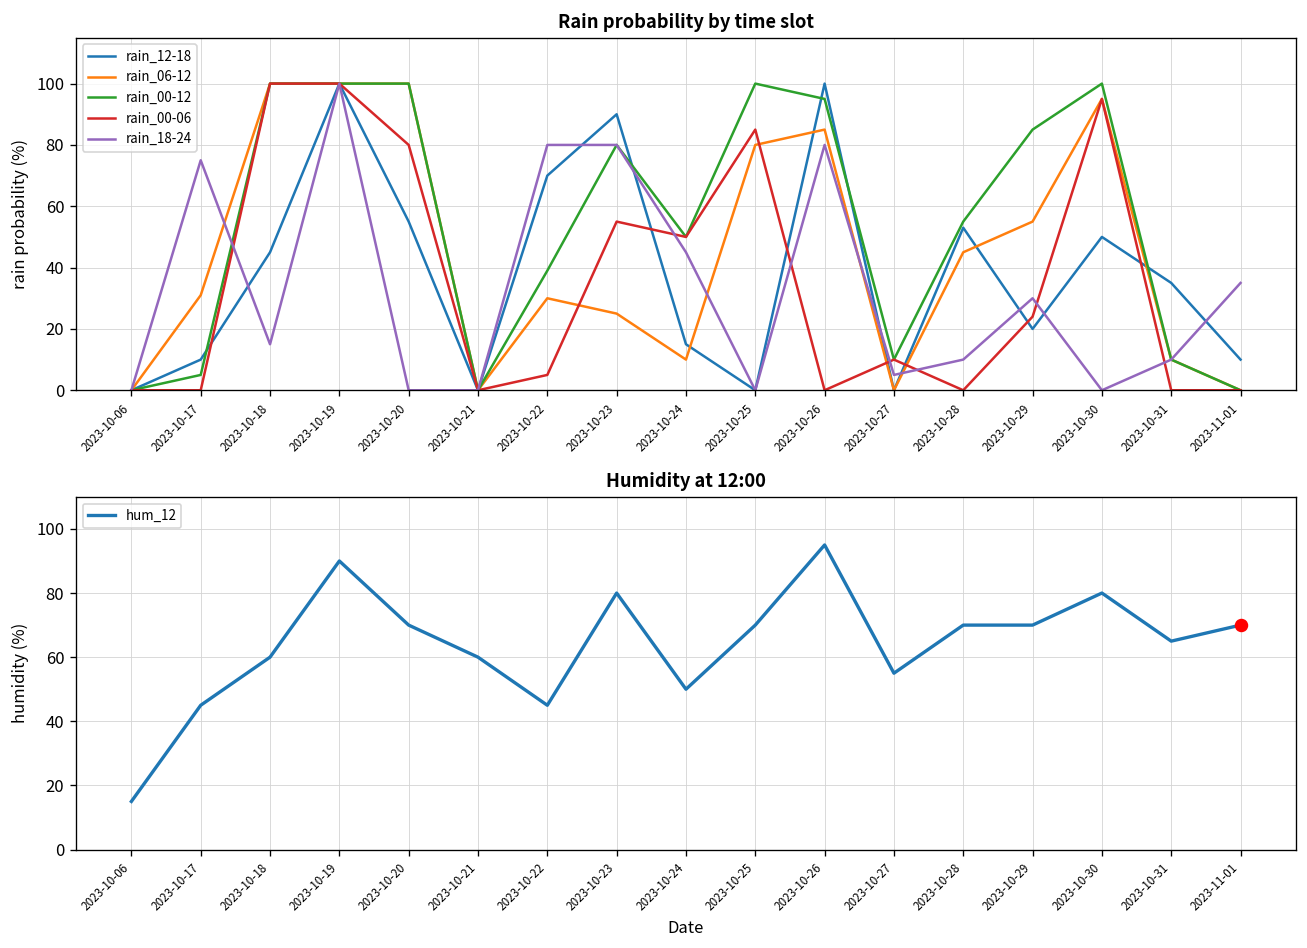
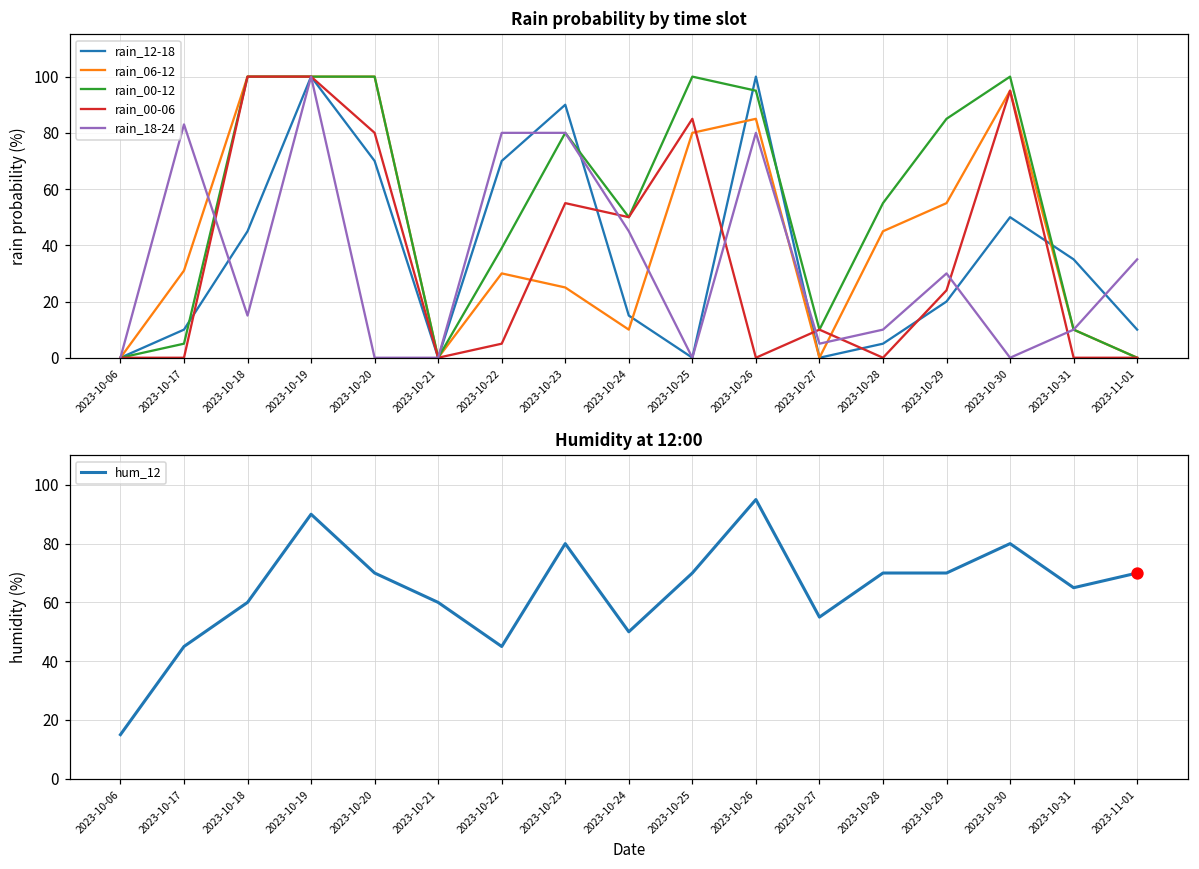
  {
    "Rain probability by time slot": {
      "rain_12-18": {
        "2023-10-17": 10,
        "2023-10-18": 45,
-       "2023-10-20": 55,
+       "2023-10-20": 70,
        "2023-10-22": 70,
        "2023-10-23": 90,
        "2023-10-24": 15,
        "2023-10-26": 100,
-       "2023-10-28": 53,
+       "2023-10-28": 5,
        "2023-10-29": 20,
        "2023-10-30": 50,
        "2023-10-31": 35,
        "2023-11-01": 10
      },
      "rain_06-12": {
        "2023-10-17": 31,
        "2023-10-22": 30,
        "2023-10-23": 25,
        "2023-10-24": 10,
        "2023-10-25": 80,
        "2023-10-26": 85,
        "2023-10-28": 45,
        "2023-10-29": 55
      },
      "rain_00-12": {
        "2023-10-17": 5,
        "2023-10-22": 39,
        "2023-10-25": 100,
        "2023-10-26": 95,
        "2023-10-28": 55,
        "2023-10-29": 85,
        "2023-10-30": 100
      },
      "rain_00-06": {
        "2023-10-17": 0,
        "2023-10-20": 80,
        "2023-10-22": 5,
        "2023-10-23": 55,
        "2023-10-25": 85,
        "2023-10-26": 0,
        "2023-10-28": 0,
        "2023-10-29": 24,
        "2023-10-31": 0
      },
      "rain_18-24": {
-       "2023-10-17": 75,
+       "2023-10-17": 83,
        "2023-10-18": 15,
        "2023-10-20": 0,
        "2023-10-22": 80,
        "2023-10-24": 45,
        "2023-10-26": 80,
        "2023-10-27": 5,
        "2023-10-28": 10,
        "2023-10-29": 30,
        "2023-10-30": 0,
        "2023-11-01": 35
      }
    },
    "Humidity at 12:00": {
      "hum_12": {
        "2023-10-06": 15,
        "2023-10-17": 45,
        "2023-10-18": 60,
        "2023-10-19": 90,
        "2023-10-20": 70,
        "2023-10-21": 60,
        "2023-10-22": 45,
        "2023-10-23": 80,
        "2023-10-24": 50,
        "2023-10-25": 70,
        "2023-10-26": 95,
        "2023-10-27": 55,
        "2023-10-28": 70,
        "2023-10-29": 70,
        "2023-10-30": 80,
        "2023-10-31": 65
      }
    }
  }
